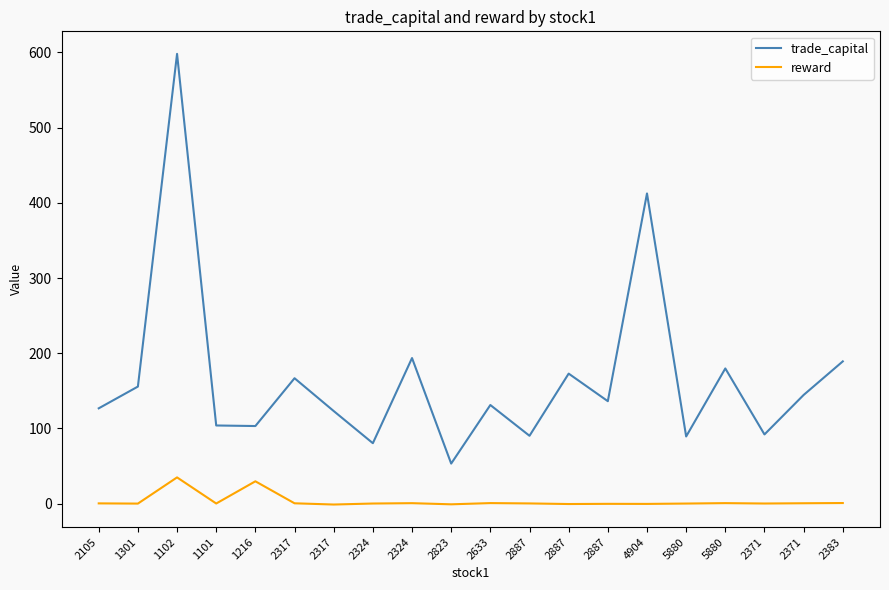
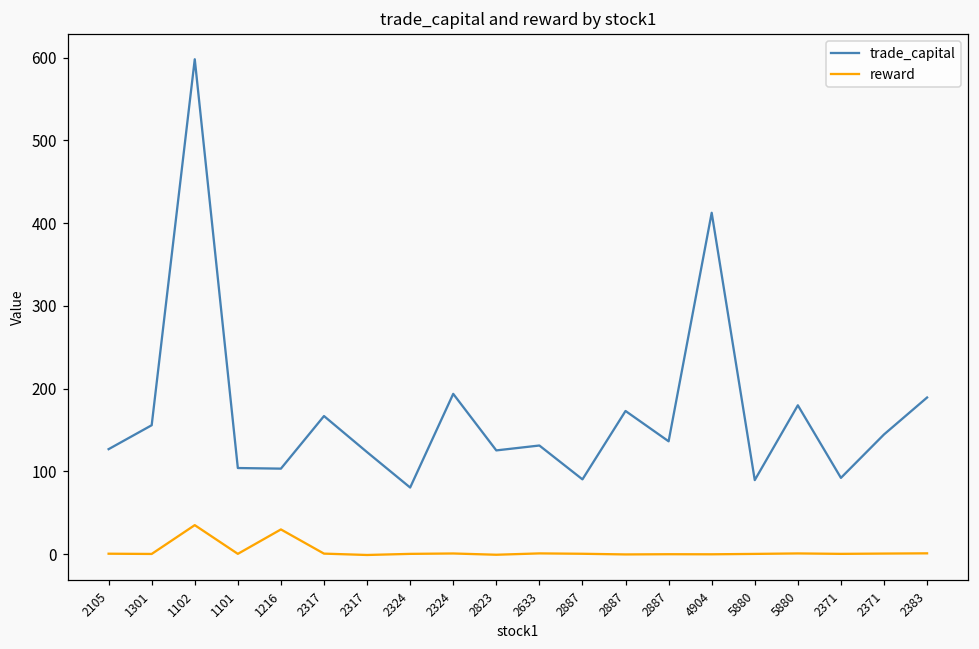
  {
    "trade_capital": {
      "2105": 130,
      "1301": 160,
      "1102": 600,
      "1101": 100,
      "1216": 100,
-     "2823": 50,
+     "2823": 130,
      "2633": 130,
      "4904": 410,
      "2383": 190
    },
    "reward": {
      "2105": 0,
      "1301": 0,
      "1102": 30,
      "1101": 0,
      "1216": 30,
      "2823": 0,
      "2633": 0,
      "4904": 0,
      "2383": 0
    }
  }
